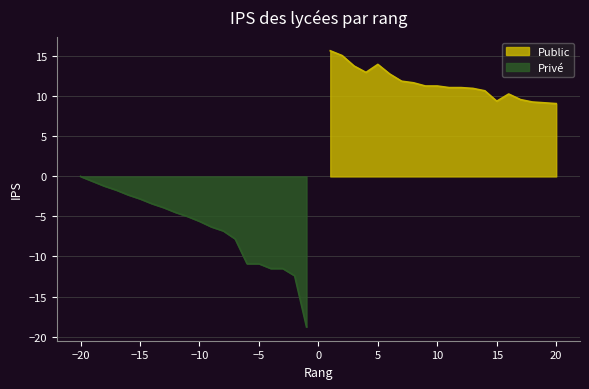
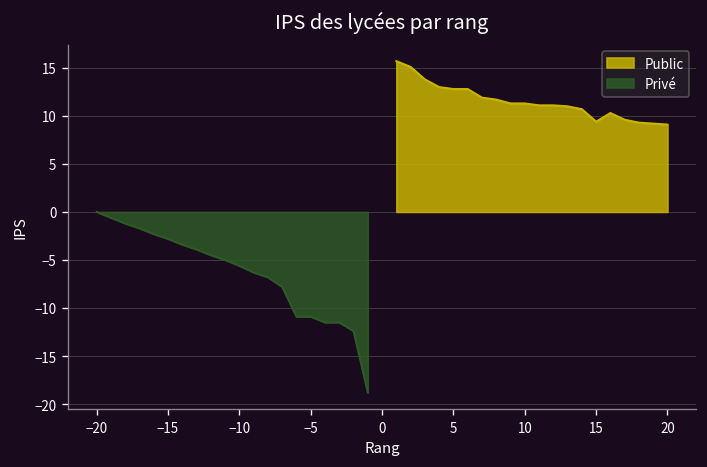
  {
    "Public": {
-     "5": 14,
+     "5": 13,
      "10": 11,
      "15": 9,
      "20": 9
    }
  }
